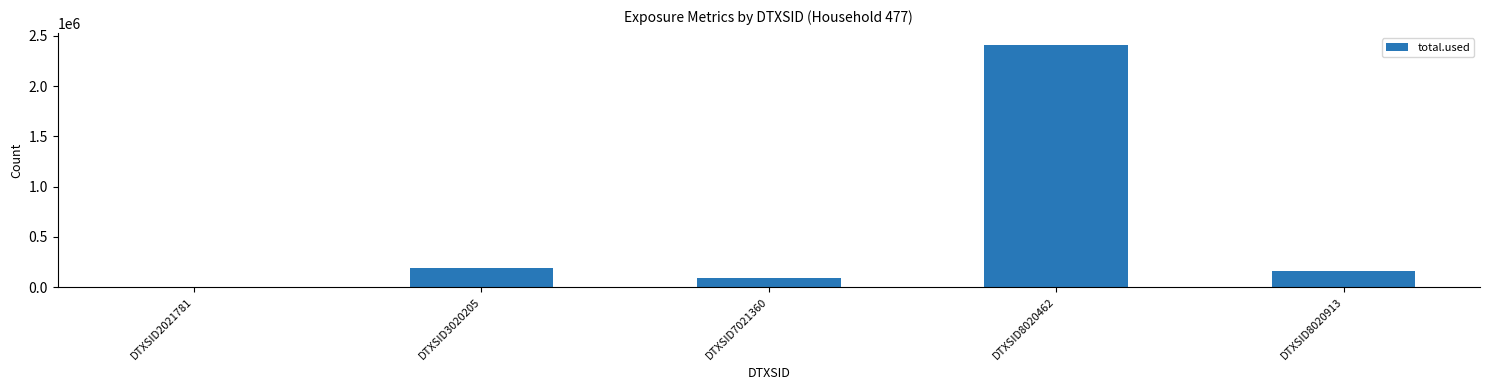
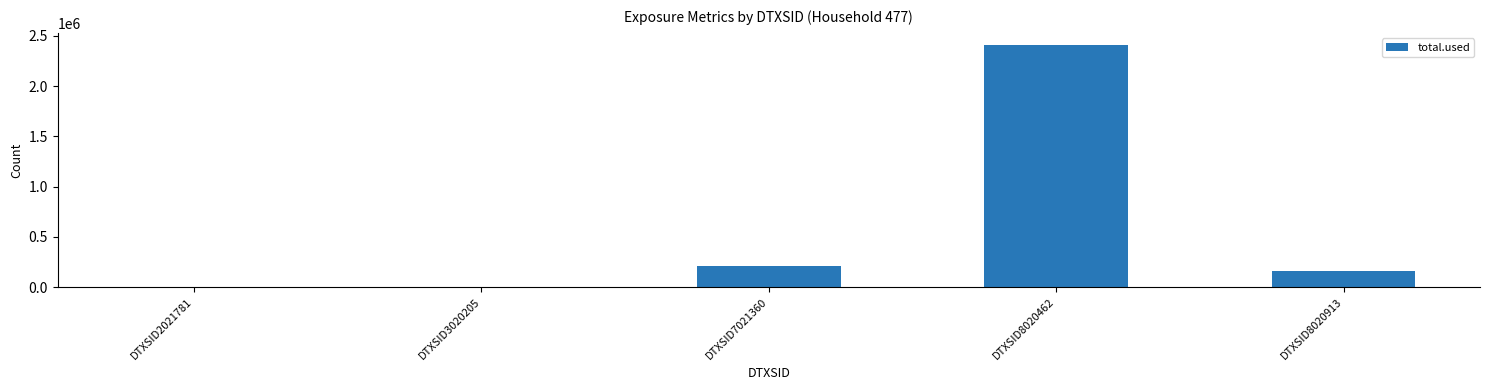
  {
    "DTXSID2021781": 0,
-   "DTXSID3020205": 190000,
-   "DTXSID7021360": 90000,
+   "DTXSID3020205": 0,
+   "DTXSID7021360": 210000,
    "DTXSID8020462": 2410000,
    "DTXSID8020913": 160000
  }
